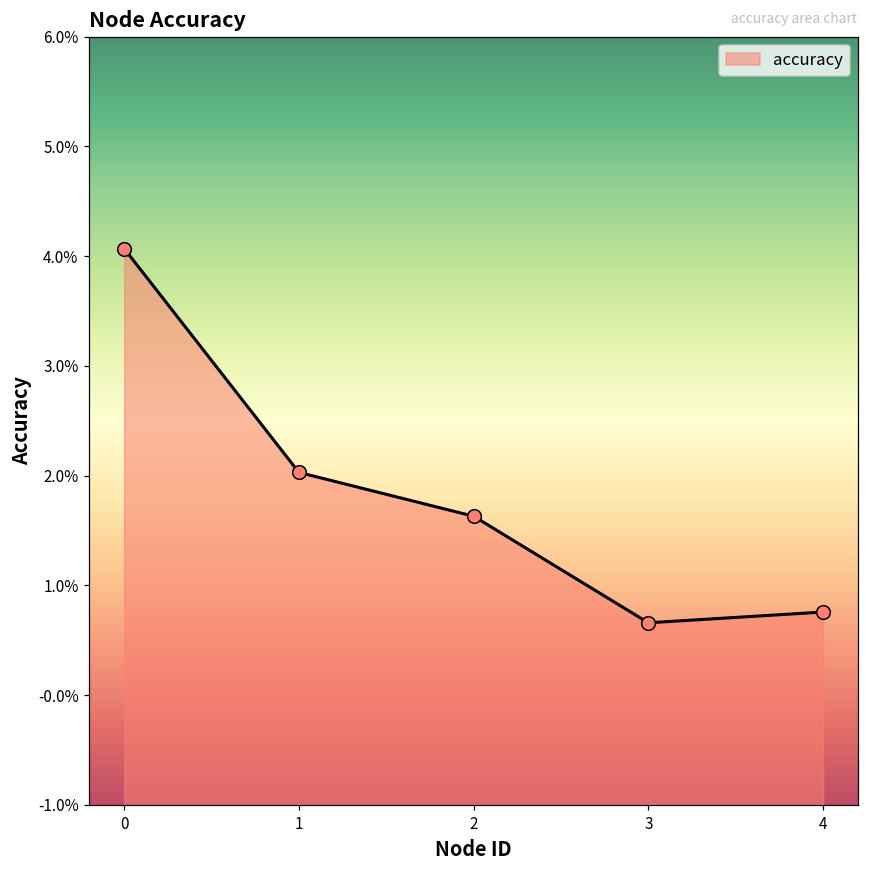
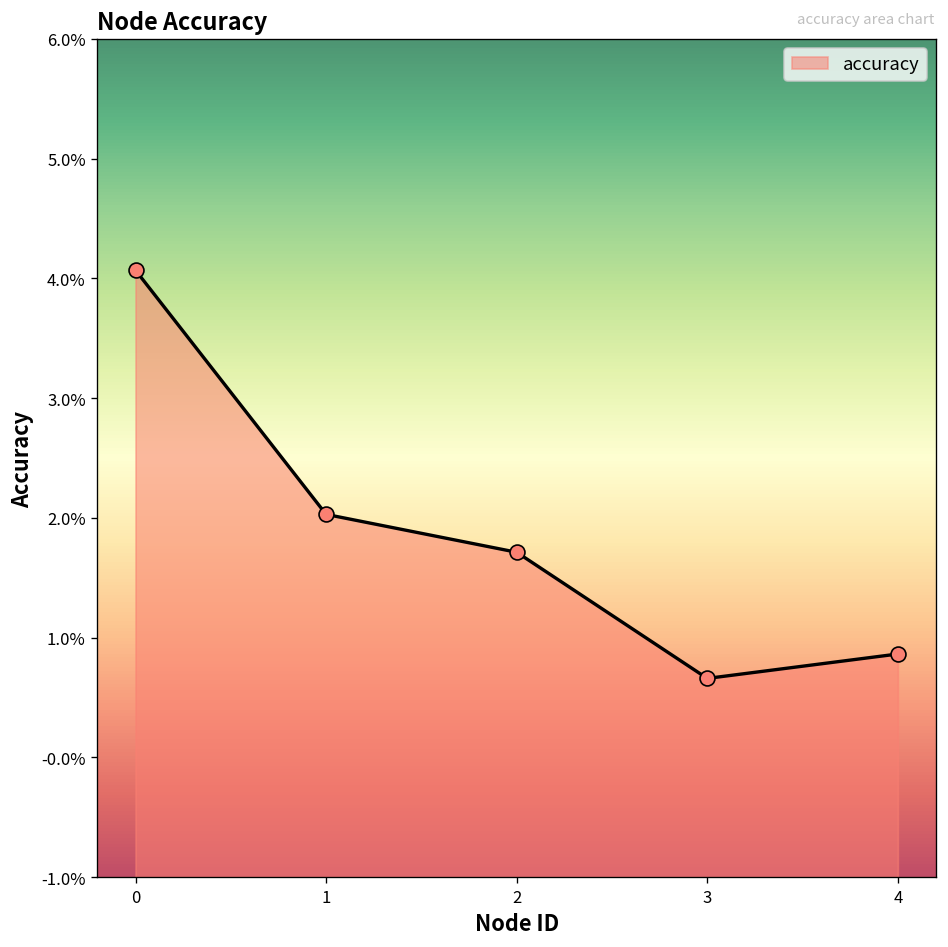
  {
    "0": "4.1%",
    "1": "2.0%",
-   "2": "1.6%",
+   "2": "1.7%",
    "3": "0.7%",
-   "4": "0.8%"
+   "4": "0.9%"
  }
